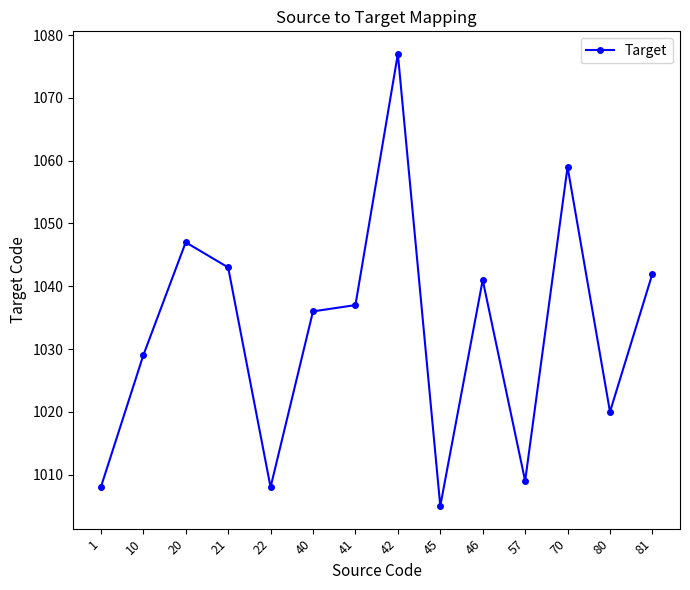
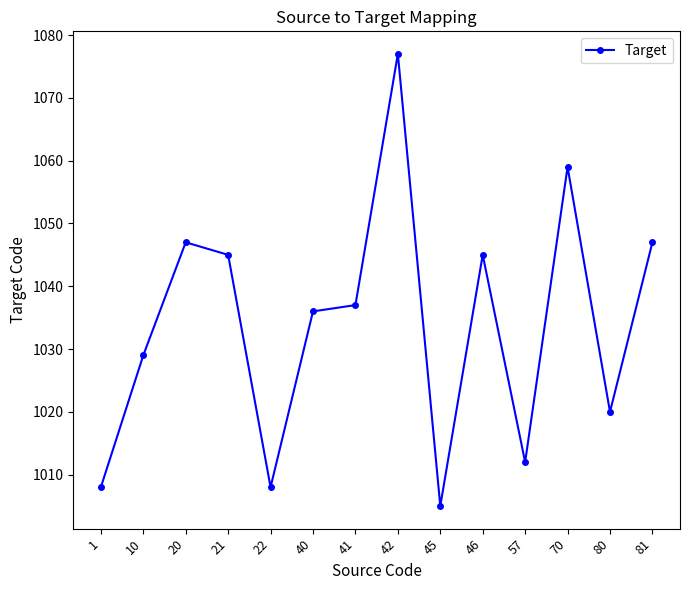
  {
    "1": 1008,
    "10": 1029,
    "20": 1047,
-   "21": 1043,
+   "21": 1045,
    "22": 1008,
    "40": 1036,
    "41": 1037,
    "42": 1077,
    "45": 1005,
-   "46": 1041,
-   "57": 1009,
+   "46": 1045,
+   "57": 1012,
    "70": 1059,
    "80": 1020,
-   "81": 1042
+   "81": 1047
  }
